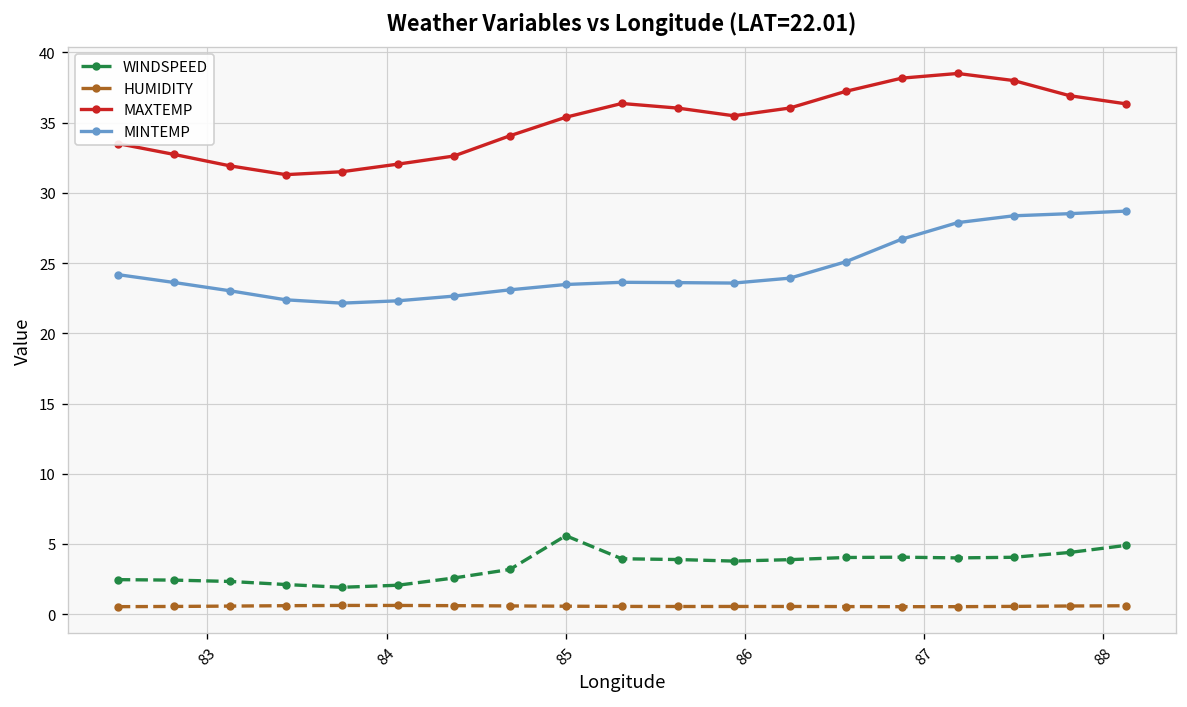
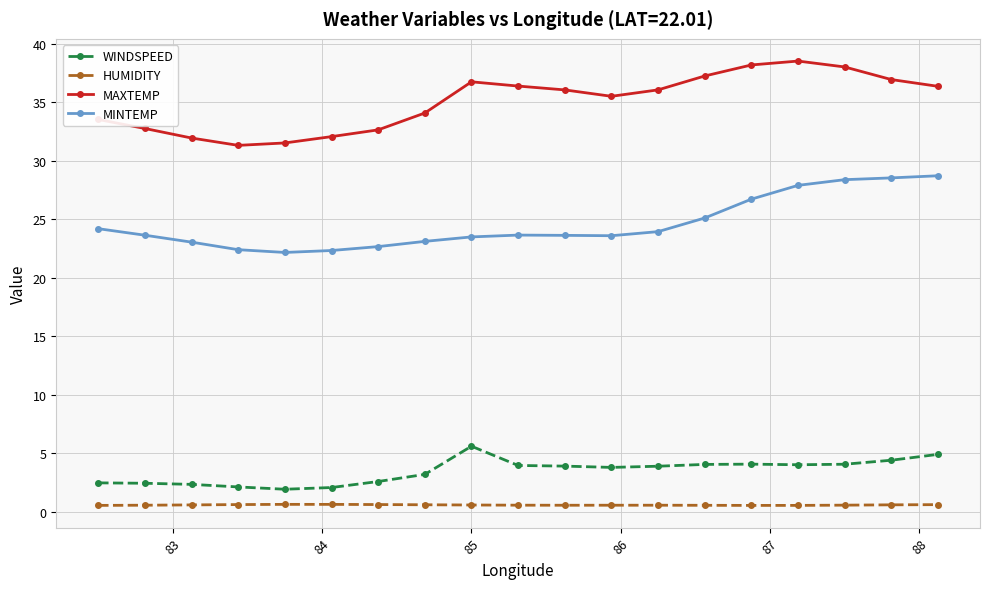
  {
    "WINDSPEED": {
      "85": 5.6
    },
    "HUMIDITY": {
      "85": 0.6
    },
    "MAXTEMP": {
-     "85": 35.4
+     "85": 36.7
    },
    "MINTEMP": {
      "85": 23.5
    }
  }
